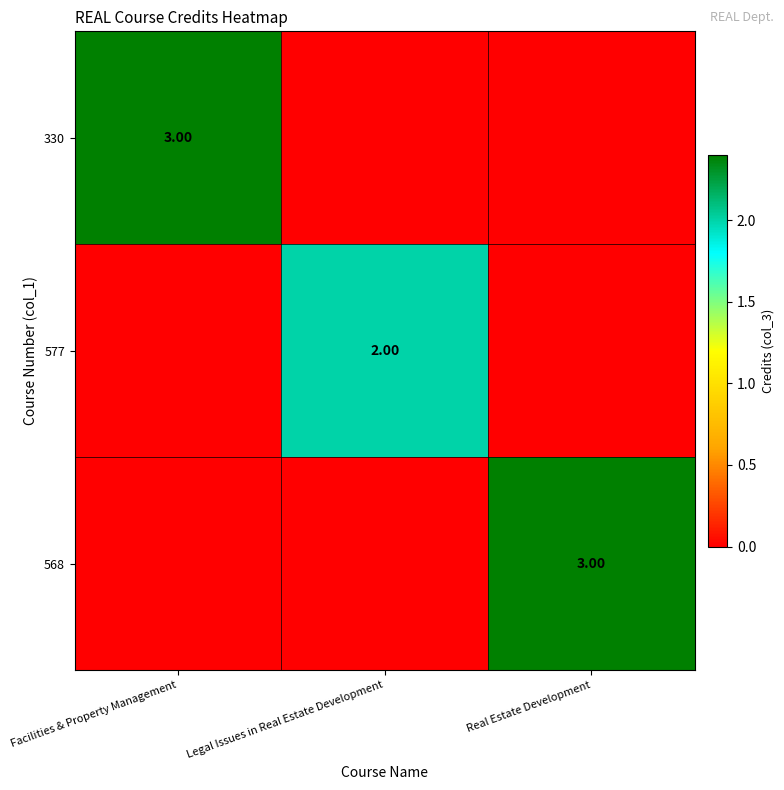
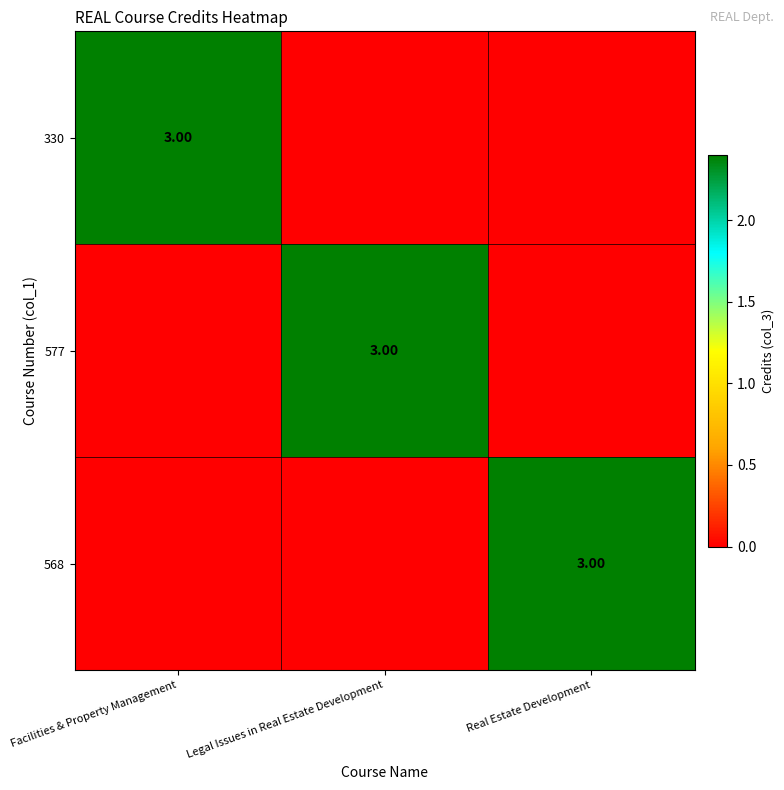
  {
    "330": {
      "Facilities & Property Management": 3.00
    },
    "577": {
-     "Legal Issues in Real Estate Development": 2.00
+     "Legal Issues in Real Estate Development": 3.00
    },
    "568": {
      "Real Estate Development": 3.00
    }
  }
